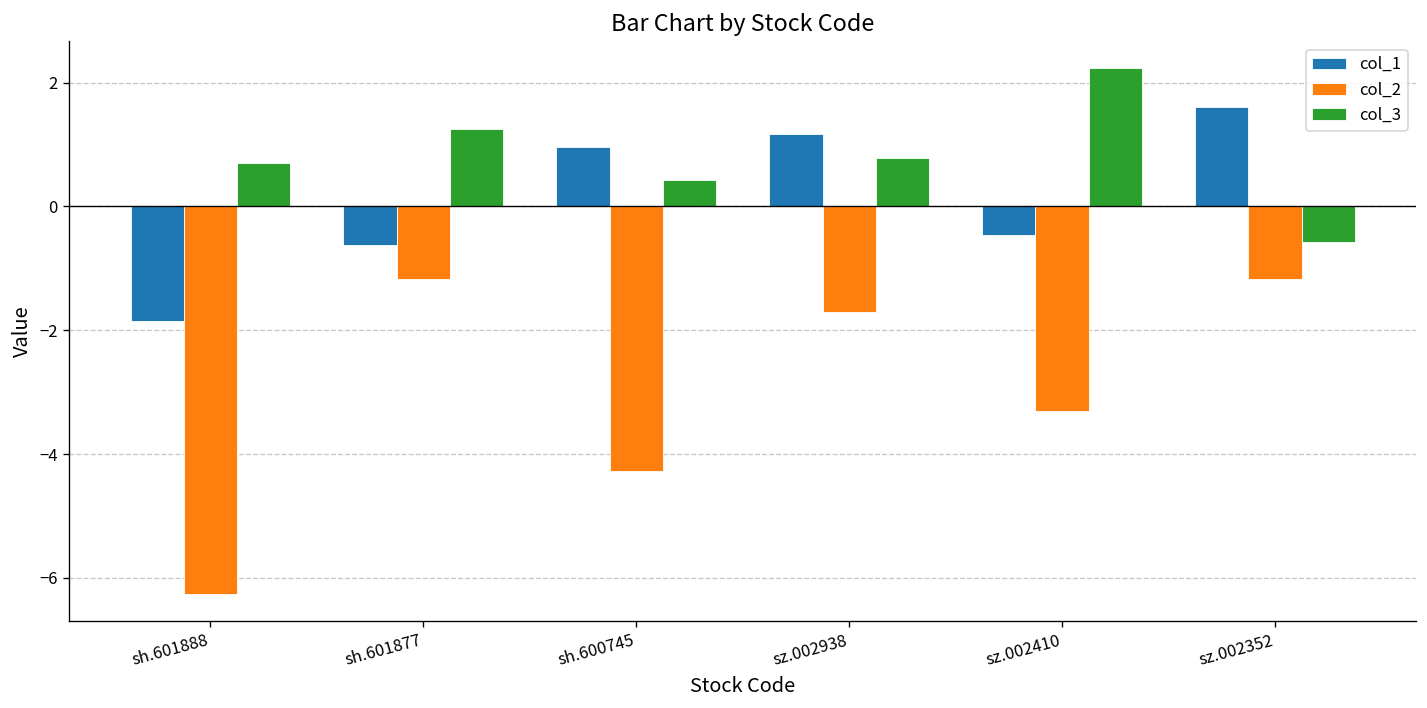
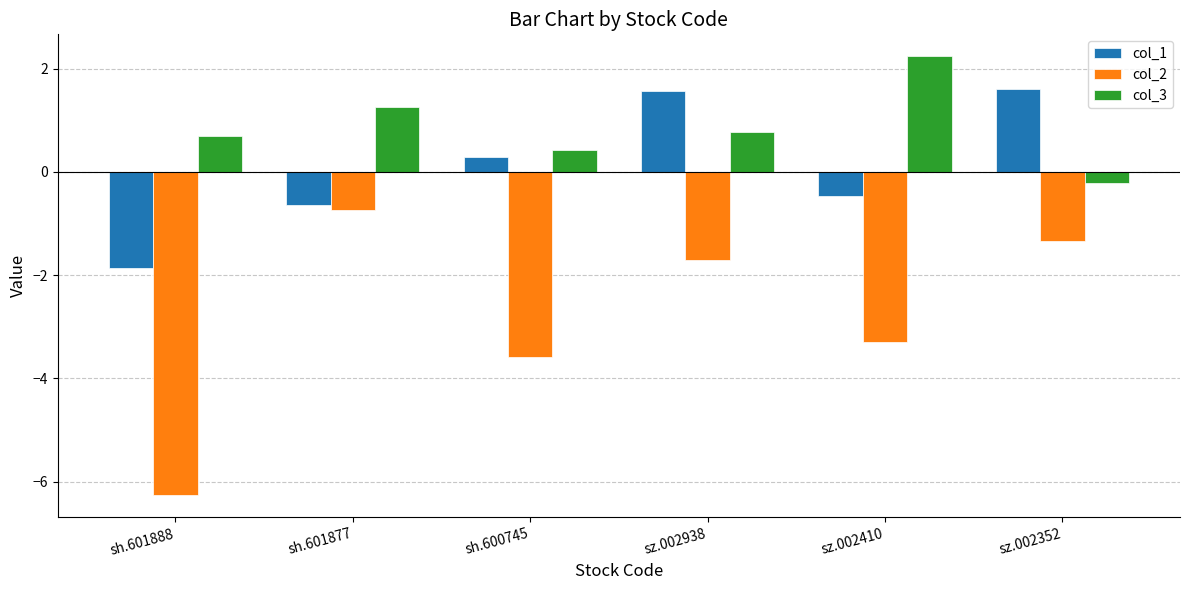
  {
    "col_1": {
      "sh.601888": -1.9,
      "sh.601877": -0.6,
-     "sh.600745": 1.0,
-     "sz.002938": 1.2,
+     "sh.600745": 0.3,
+     "sz.002938": 1.6,
      "sz.002410": -0.5,
      "sz.002352": 1.6
    },
    "col_2": {
      "sh.601888": -6.3,
-     "sh.601877": -1.2,
-     "sh.600745": -4.3,
+     "sh.601877": -0.7,
+     "sh.600745": -3.6,
      "sz.002938": -1.7,
      "sz.002410": -3.3,
-     "sz.002352": -1.2
+     "sz.002352": -1.3
    },
    "col_3": {
      "sh.601888": 0.7,
      "sh.601877": 1.3,
      "sh.600745": 0.4,
      "sz.002938": 0.8,
      "sz.002410": 2.2,
-     "sz.002352": -0.6
+     "sz.002352": -0.2
    }
  }
